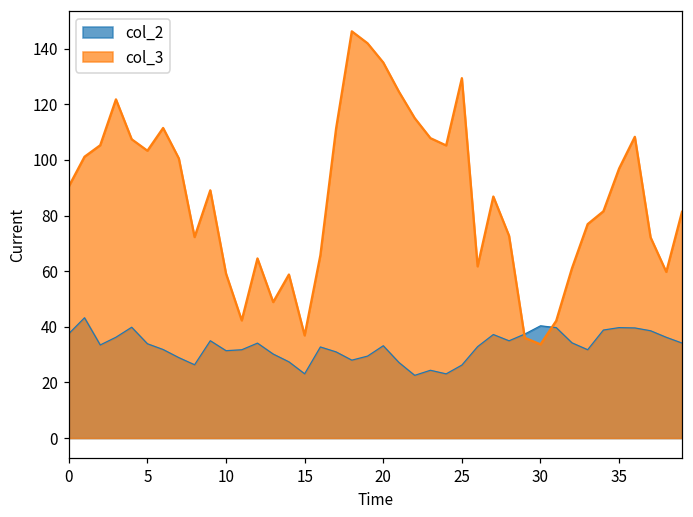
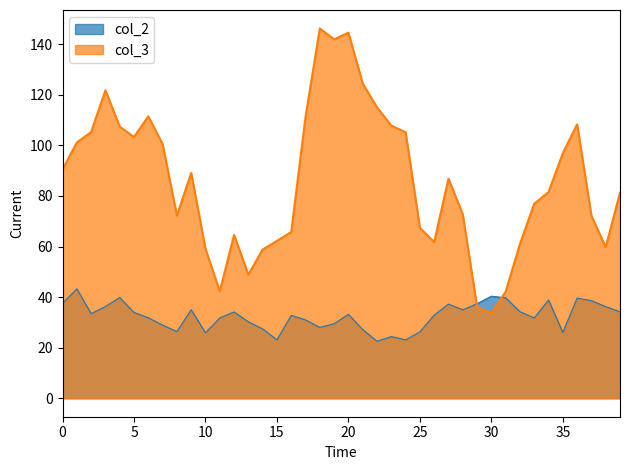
  {
    "col_2": {
      "0": 38,
      "5": 34,
-     "10": 31,
+     "10": 26,
      "15": 23,
      "20": 33,
      "25": 26,
      "30": 40,
-     "35": 40
+     "35": 26
    },
    "col_3": {
      "0": 90,
      "5": 103,
      "10": 59,
-     "15": 37,
-     "20": 135,
-     "25": 129,
+     "15": 62,
+     "20": 145,
+     "25": 67,
      "30": 34,
      "35": 97
    }
  }
